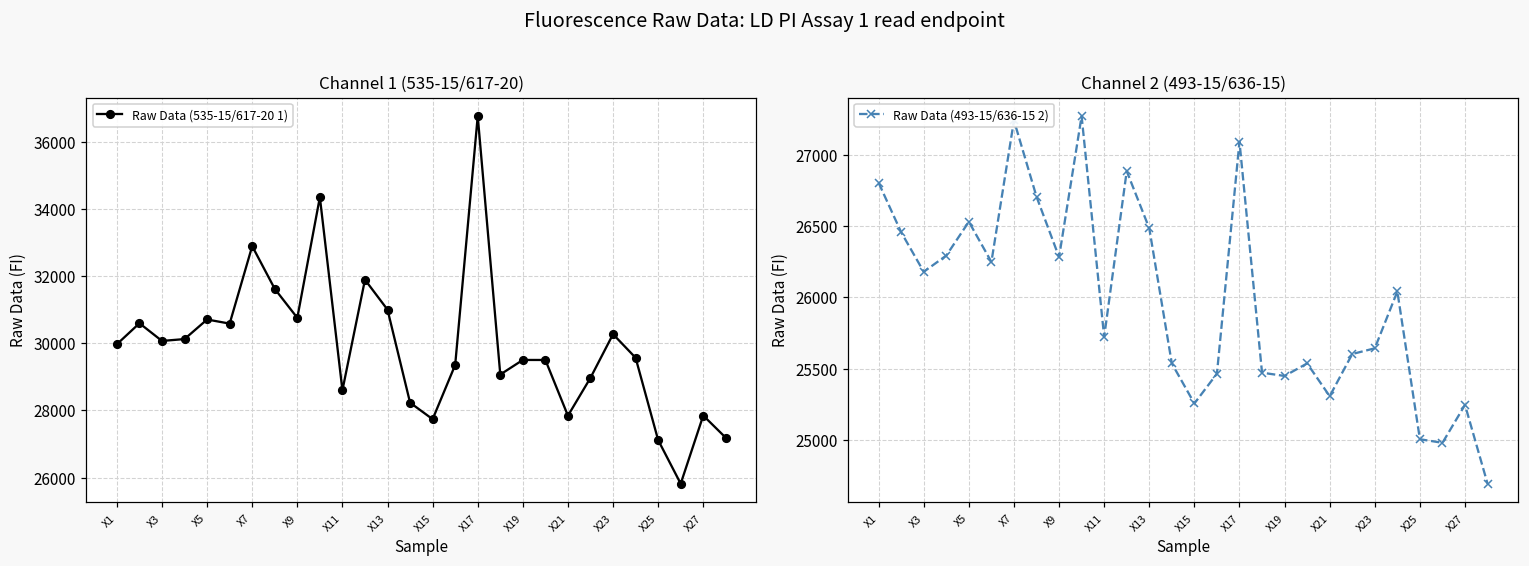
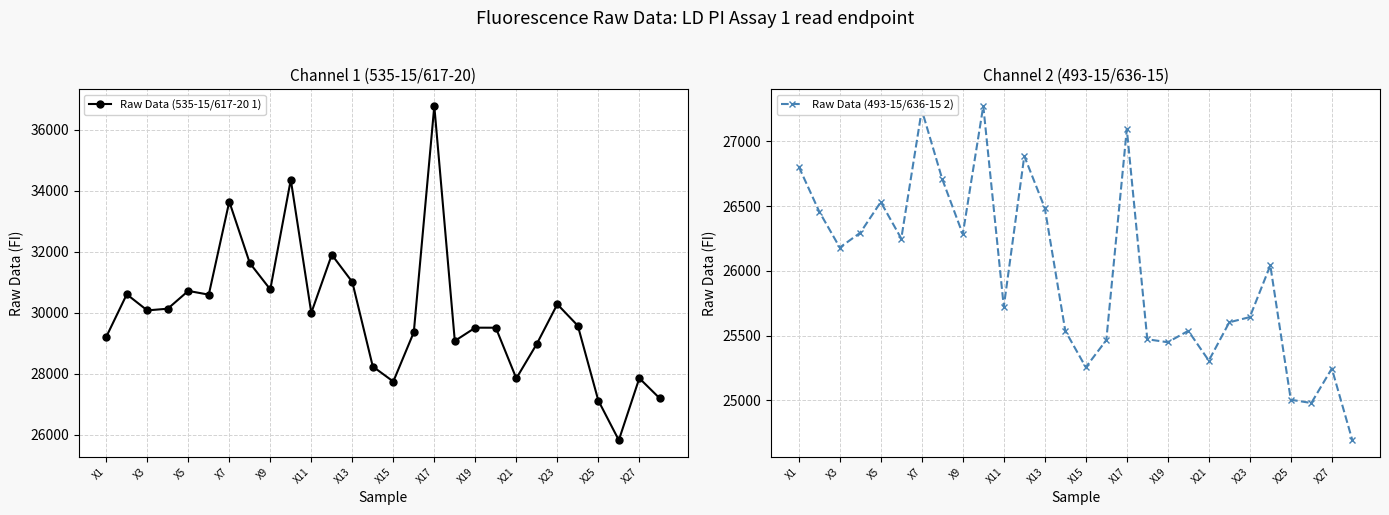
  {
    "Channel 1 (535-15/617-20)": {
-     "X1": 30000,
+     "X1": 29200,
      "X3": 30100,
      "X5": 30700,
-     "X7": 32900,
+     "X7": 33600,
      "X9": 30800,
-     "X11": 28600,
+     "X11": 30000,
      "X13": 31000,
      "X15": 27700,
      "X17": 36800,
      "X19": 29500,
      "X21": 27800,
      "X23": 30300,
      "X25": 27100,
      "X27": 27800
    },
    "Channel 2 (493-15/636-15)": {
      "X1": 26800,
      "X3": 26180,
      "X5": 26530,
      "X9": 26280,
      "X11": 25720,
      "X13": 26490,
      "X15": 25260,
      "X17": 27090,
      "X19": 25450,
      "X21": 25310,
      "X23": 25640,
      "X25": 25010,
      "X27": 25250
    }
  }
